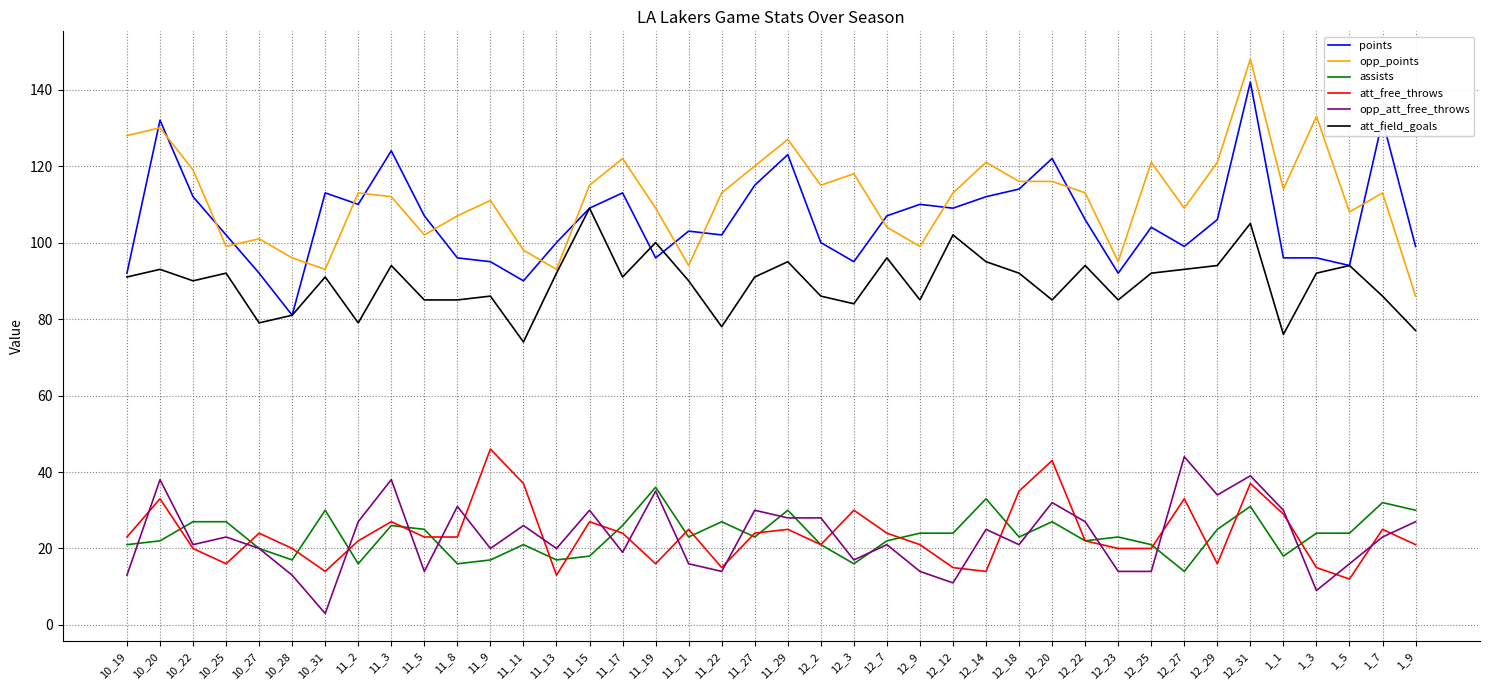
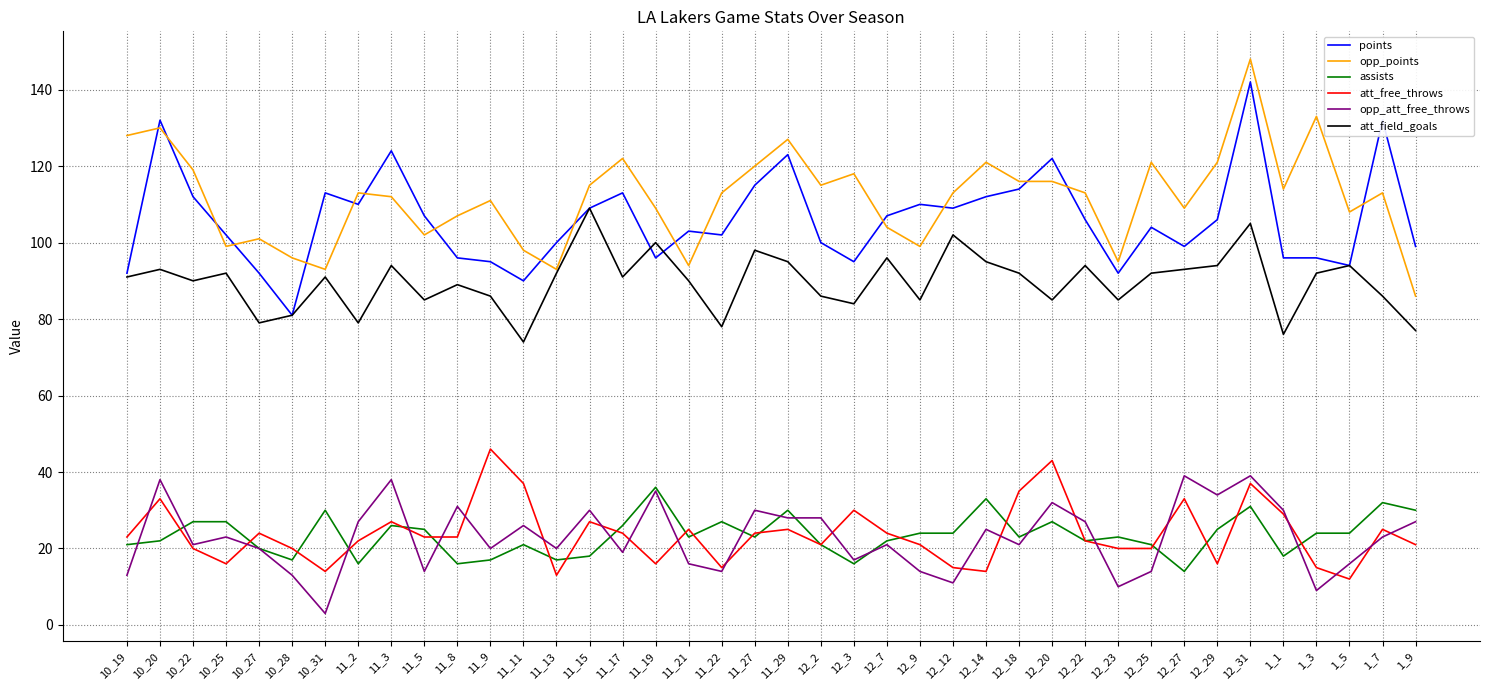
  {
    "opp_att_free_throws": {
      "10_19": 13,
      "10_20": 38,
      "10_22": 21,
      "10_25": 23,
      "10_28": 13,
      "10_31": 3,
      "11_2": 27,
      "11_3": 38,
      "11_5": 14,
      "11_8": 31,
      "11_9": 20,
      "11_11": 26,
      "11_13": 20,
      "11_15": 30,
      "11_17": 19,
      "11_19": 35,
      "11_21": 16,
      "11_22": 14,
      "11_27": 30,
      "11_29": 28,
      "12_2": 28,
      "12_3": 17,
      "12_7": 21,
      "12_9": 14,
      "12_12": 11,
      "12_14": 25,
      "12_18": 21,
      "12_20": 32,
      "12_22": 27,
-     "12_23": 14,
+     "12_23": 10,
      "12_25": 14,
-     "12_27": 44,
+     "12_27": 39,
      "12_29": 34,
      "12_31": 39,
      "1_1": 30,
      "1_3": 9,
      "1_5": 16,
      "1_7": 23,
      "1_9": 27
    },
    "att_field_goals": {
      "10_19": 91,
      "10_20": 93,
      "10_22": 90,
      "10_25": 92,
      "10_27": 79,
      "10_31": 91,
      "11_2": 79,
      "11_3": 94,
      "11_5": 85,
-     "11_8": 85,
+     "11_8": 89,
      "11_9": 86,
      "11_11": 74,
      "11_13": 92,
      "11_17": 91,
      "11_19": 100,
      "11_21": 90,
      "11_22": 78,
-     "11_27": 91,
+     "11_27": 98,
      "11_29": 95,
      "12_2": 86,
      "12_3": 84,
      "12_7": 96,
      "12_9": 85,
      "12_12": 102,
      "12_14": 95,
      "12_18": 92,
      "12_20": 85,
      "12_22": 94,
      "12_23": 85,
      "12_25": 92,
      "12_27": 93,
      "12_29": 94,
      "12_31": 105,
      "1_1": 76,
      "1_3": 92,
      "1_7": 86,
      "1_9": 77
    }
  }
